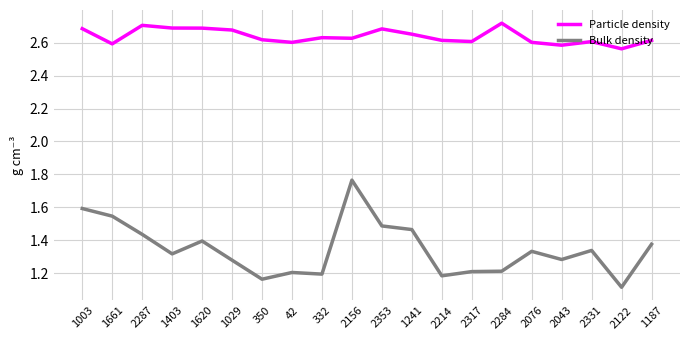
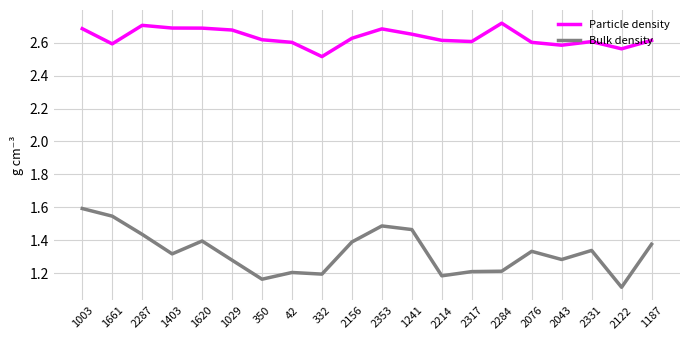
  {
    "Particle density": {
      "1003": 2.68,
      "1661": 2.59,
      "2287": 2.71,
      "1403": 2.69,
      "1620": 2.69,
      "1029": 2.68,
      "350": 2.62,
      "42": 2.60,
-     "332": 2.63,
+     "332": 2.52,
      "2156": 2.63,
      "2353": 2.68,
      "1241": 2.65,
      "2214": 2.61,
      "2317": 2.61,
      "2284": 2.72,
      "2076": 2.60,
      "2043": 2.58,
      "2331": 2.61,
      "2122": 2.56,
      "1187": 2.61
    },
    "Bulk density": {
      "1003": 1.59,
      "1661": 1.55,
      "2287": 1.44,
      "1403": 1.32,
      "1620": 1.39,
      "1029": 1.28,
      "350": 1.16,
      "42": 1.20,
      "332": 1.19,
-     "2156": 1.76,
+     "2156": 1.39,
      "2353": 1.49,
      "1241": 1.46,
      "2214": 1.18,
      "2317": 1.21,
      "2284": 1.21,
      "2076": 1.33,
      "2043": 1.28,
      "2331": 1.34,
      "2122": 1.11,
      "1187": 1.38
    }
  }
